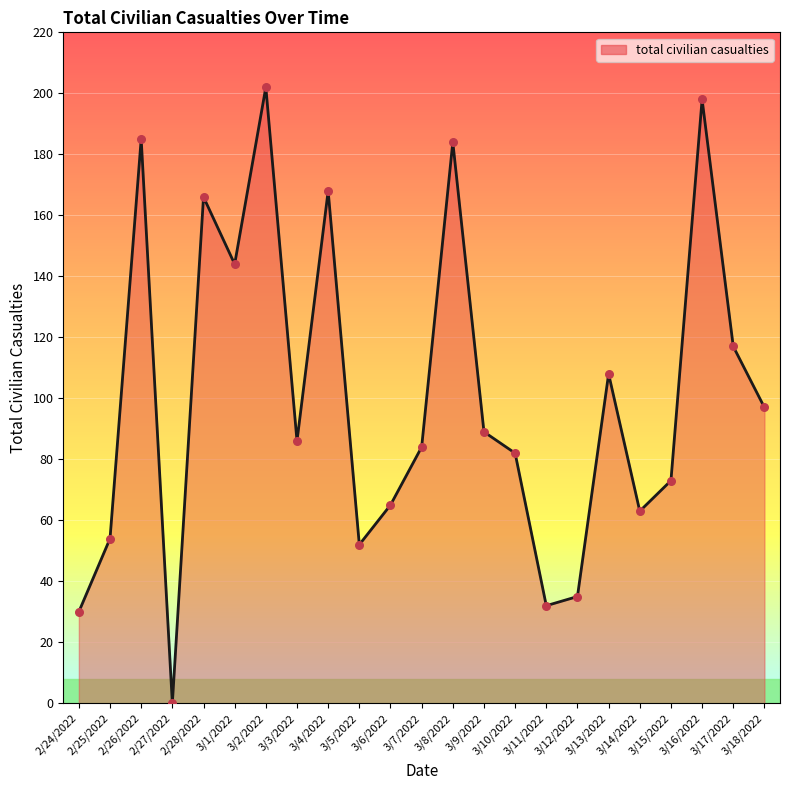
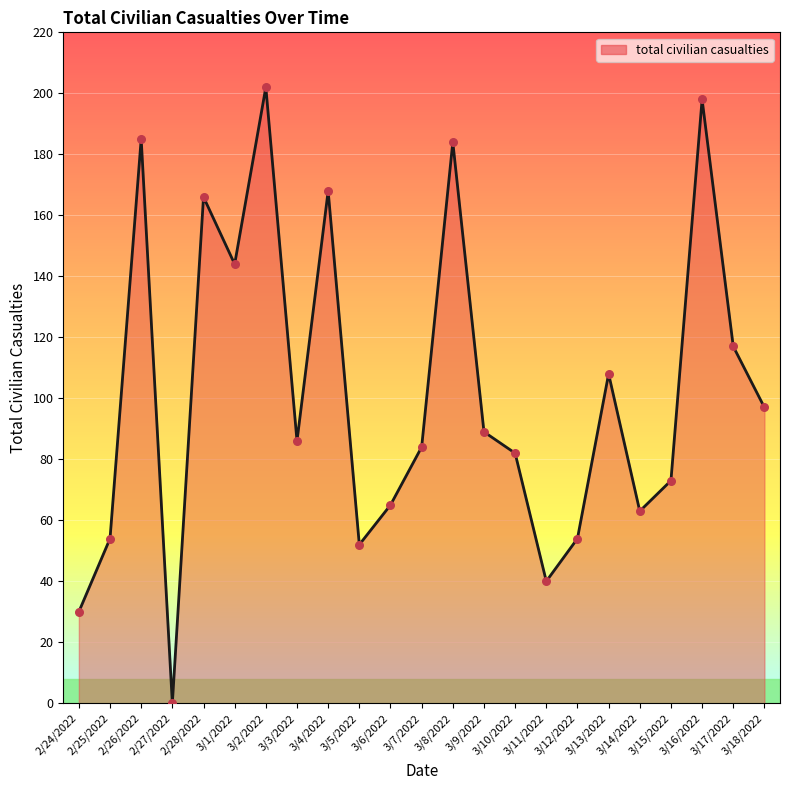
  {
    "2/24/2022": 30,
    "2/25/2022": 54,
    "2/26/2022": 185,
    "2/28/2022": 166,
    "3/1/2022": 144,
    "3/2/2022": 202,
    "3/3/2022": 86,
    "3/4/2022": 168,
    "3/5/2022": 52,
    "3/6/2022": 65,
    "3/7/2022": 84,
    "3/8/2022": 184,
    "3/9/2022": 89,
    "3/10/2022": 82,
-   "3/11/2022": 32,
-   "3/12/2022": 35,
+   "3/11/2022": 40,
+   "3/12/2022": 54,
    "3/13/2022": 108,
    "3/14/2022": 63,
    "3/15/2022": 73,
    "3/16/2022": 198,
    "3/17/2022": 117,
    "3/18/2022": 97
  }
